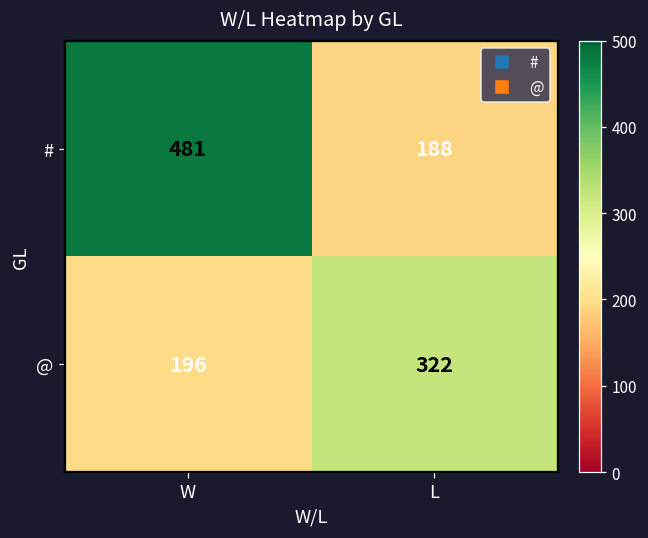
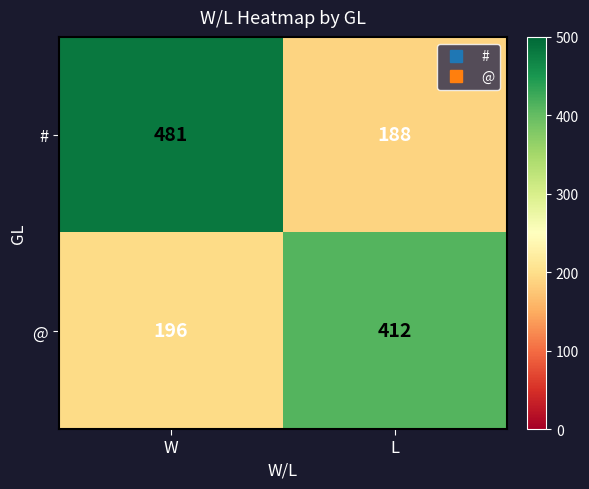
  {
    "#": {
      "W": 481,
      "L": 188
    },
    "@": {
      "W": 196,
-     "L": 322
+     "L": 412
    }
  }
